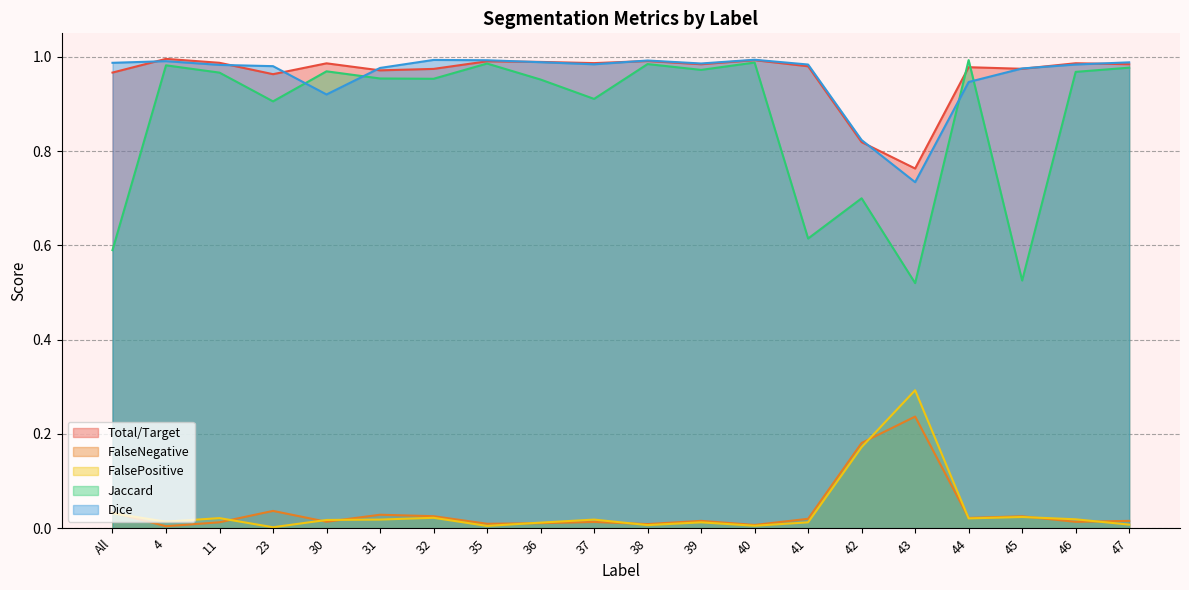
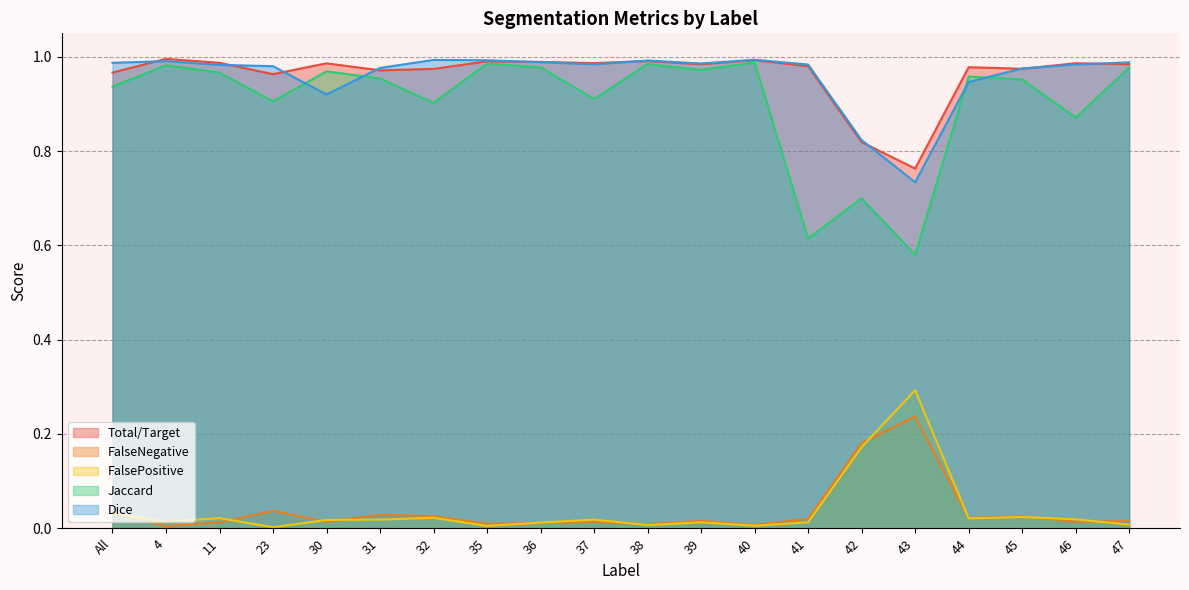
  {
    "Jaccard": {
-     "All": 0.59,
+     "All": 0.94,
      "4": 0.98,
      "11": 0.97,
      "23": 0.91,
      "30": 0.97,
      "31": 0.95,
-     "32": 0.95,
-     "36": 0.95,
+     "32": 0.90,
+     "36": 0.98,
      "37": 0.91,
      "38": 0.98,
      "39": 0.97,
      "41": 0.61,
      "42": 0.70,
-     "43": 0.52,
-     "44": 0.99,
-     "45": 0.53,
-     "46": 0.97,
+     "43": 0.58,
+     "44": 0.96,
+     "45": 0.95,
+     "46": 0.87,
      "47": 0.98
    },
    "Dice": {
      "All": 0.99,
      "23": 0.98,
      "30": 0.92,
      "32": 0.99,
      "43": 0.73,
      "44": 0.95
    }
  }
